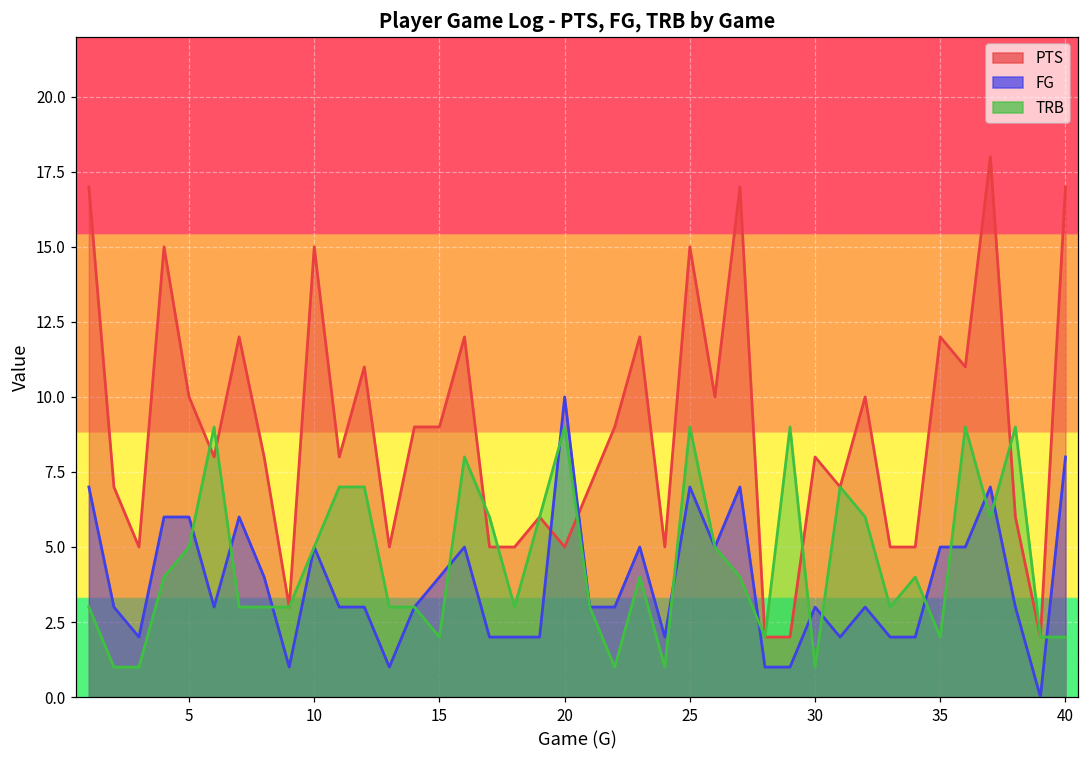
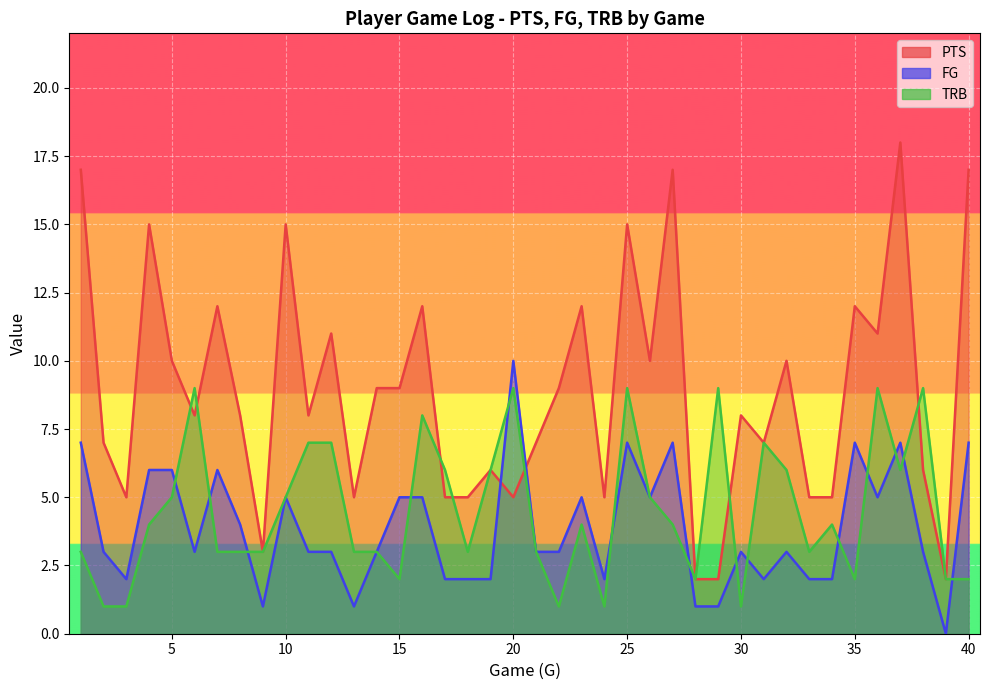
  {
    "PTS": {
      "5": 10,
      "10": 15,
      "15": 9,
      "20": 5,
      "25": 15,
      "30": 8,
      "35": 12,
      "40": 17
    },
    "FG": {
      "5": 6,
-     "15": 4,
+     "15": 5,
      "20": 10,
      "25": 7,
      "30": 3,
-     "35": 5,
-     "40": 8
+     "35": 7,
+     "40": 7
    },
    "TRB": {
      "5": 5,
      "15": 2,
      "20": 9,
      "25": 9,
      "30": 1,
      "35": 2,
      "40": 2
    }
  }
